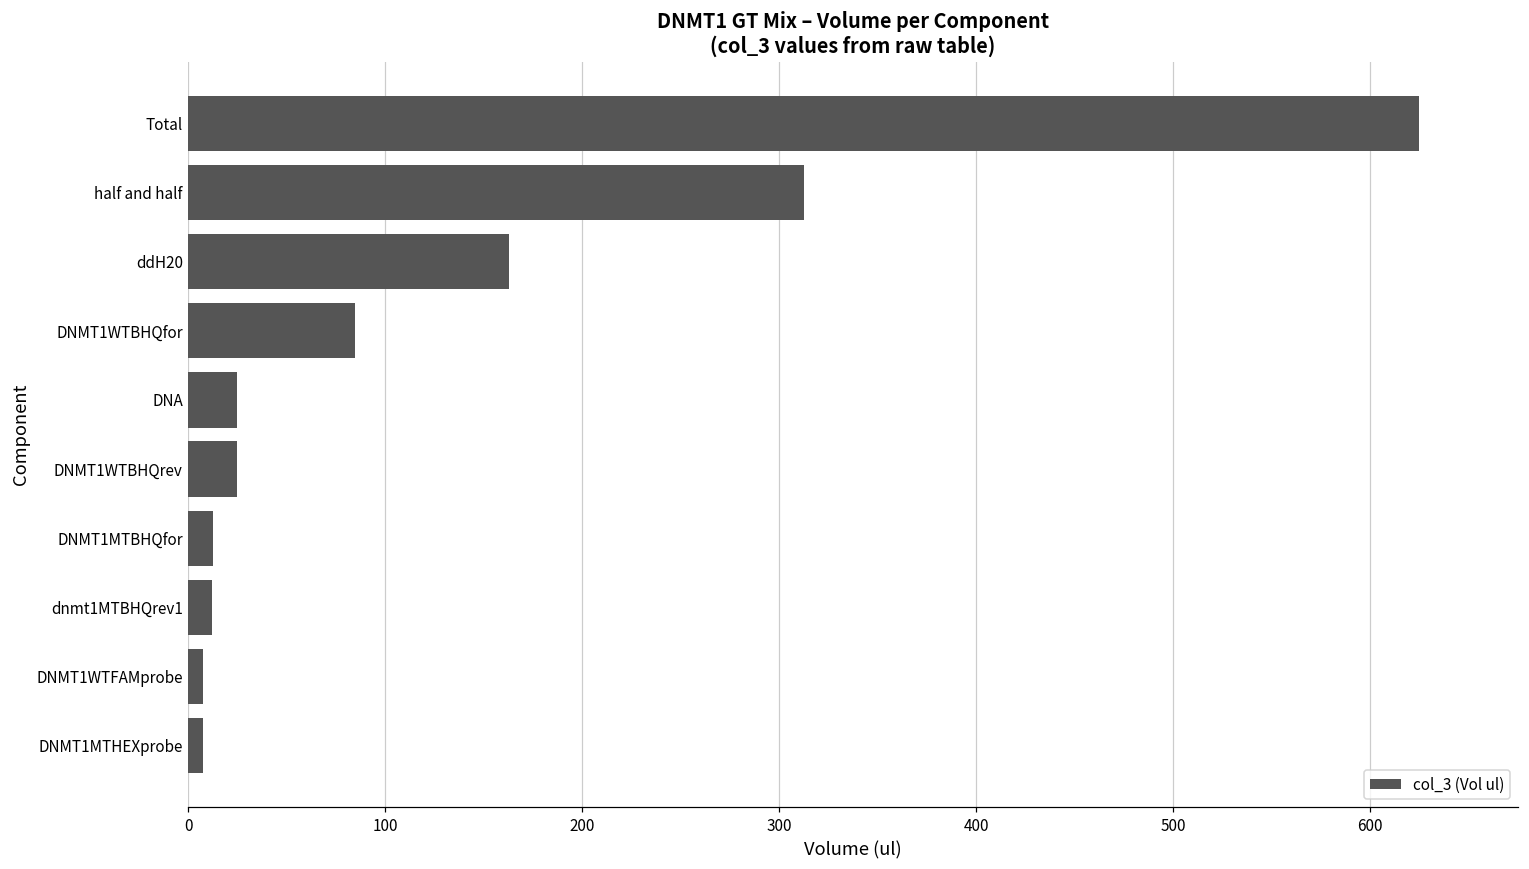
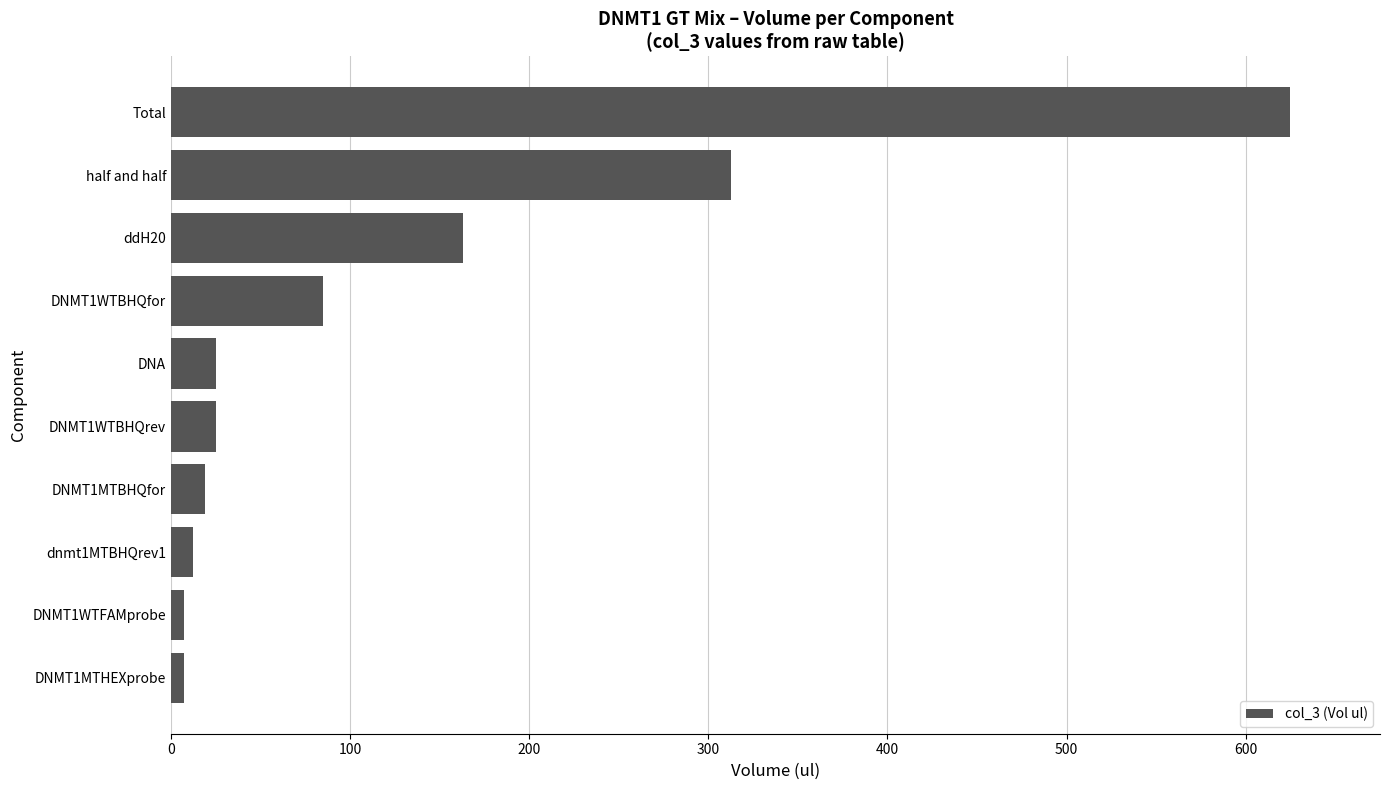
  {
    "Total": 625,
    "half and half": 313,
    "ddH20": 163,
    "DNMT1WTBHQfor": 85,
    "DNA": 25,
    "DNMT1WTBHQrev": 25,
-   "DNMT1MTBHQfor": 12,
+   "DNMT1MTBHQfor": 19,
    "dnmt1MTBHQrev1": 12,
    "DNMT1WTFAMprobe": 8,
    "DNMT1MTHEXprobe": 8
  }
